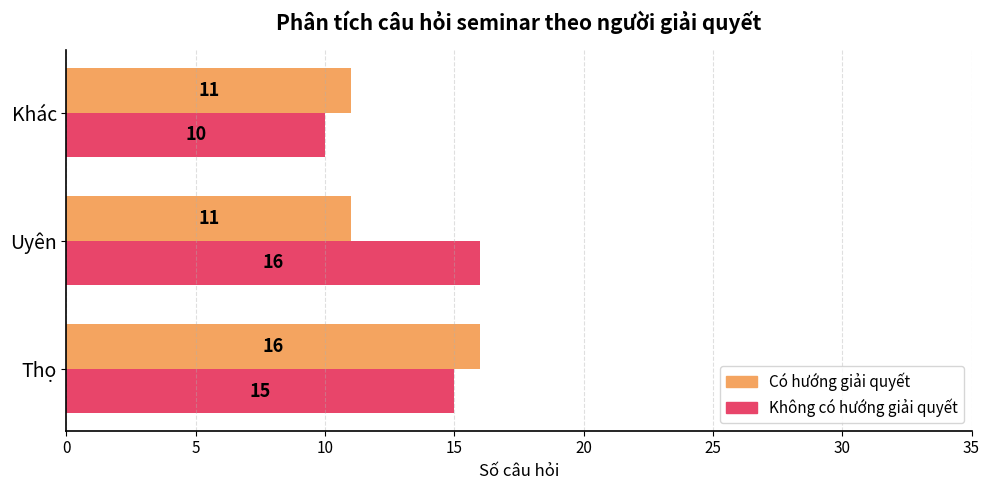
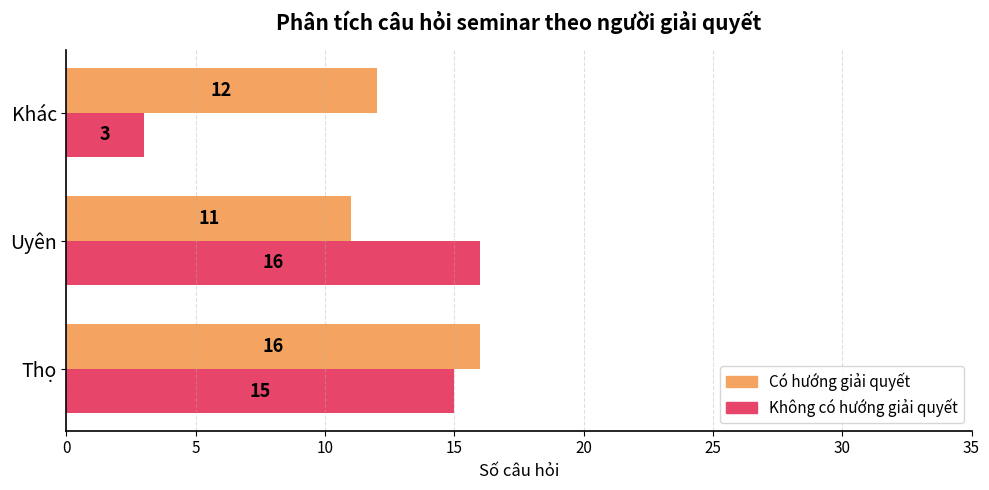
  {
    "Có hướng giải quyết": {
-     "Khác": 11,
+     "Khác": 12,
      "Uyên": 11,
      "Thọ": 16
    },
    "Không có hướng giải quyết": {
-     "Khác": 10,
+     "Khác": 3,
      "Uyên": 16,
      "Thọ": 15
    }
  }
